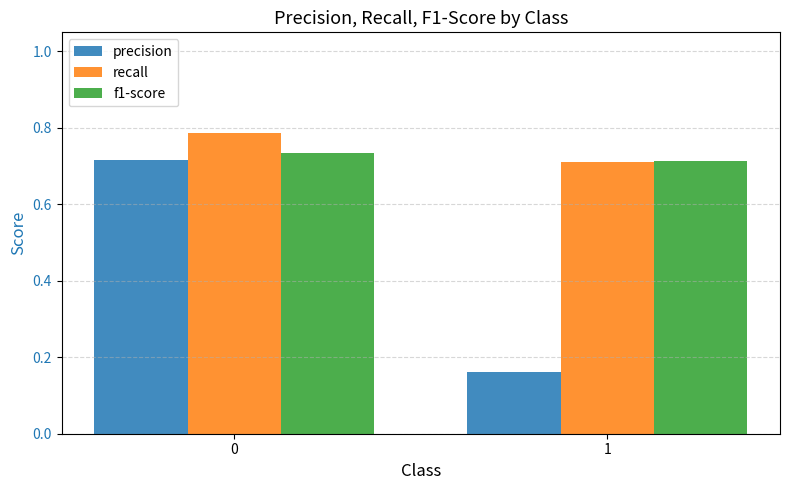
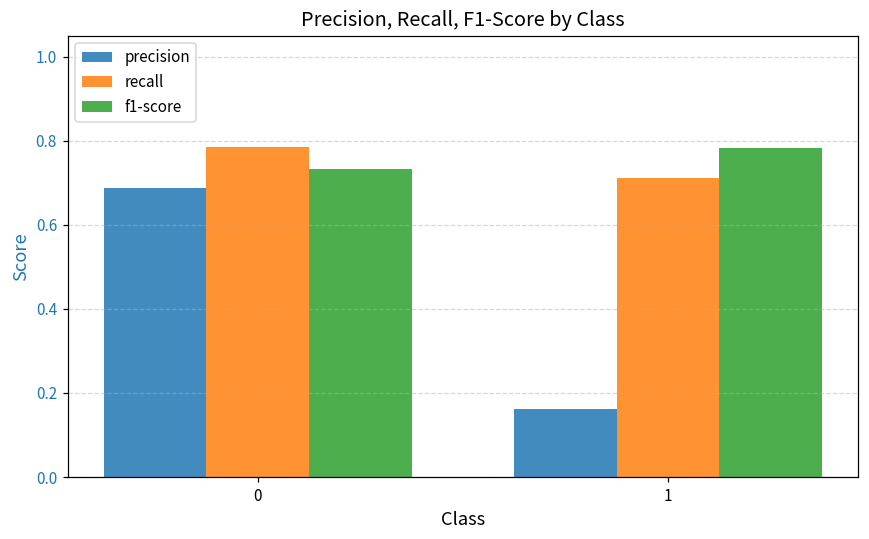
  {
    "precision": {
-     "0": 0.72,
+     "0": 0.69,
      "1": 0.16
    },
    "recall": {
      "0": 0.79,
      "1": 0.71
    },
    "f1-score": {
      "0": 0.73,
-     "1": 0.71
+     "1": 0.78
    }
  }
